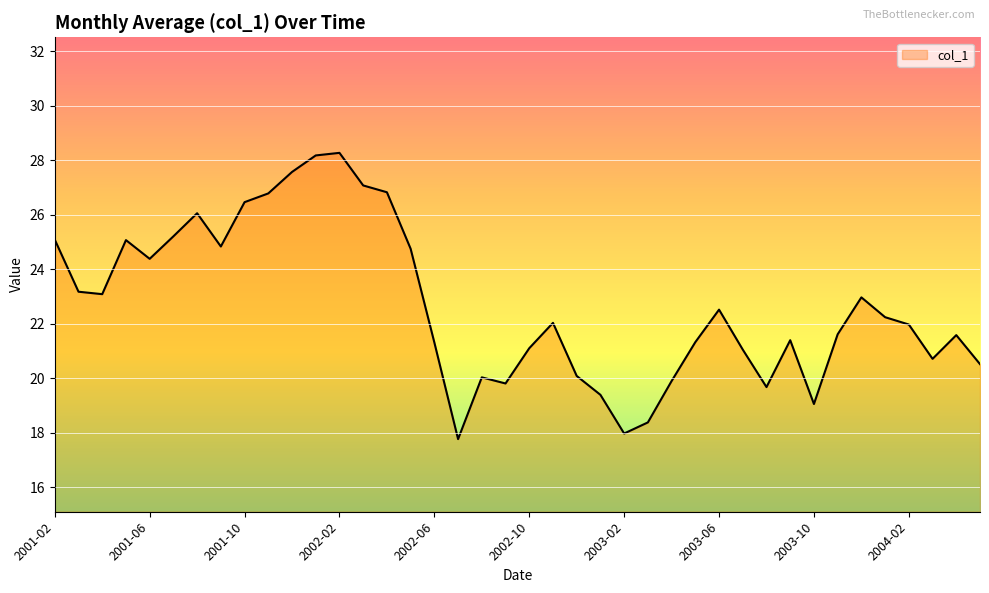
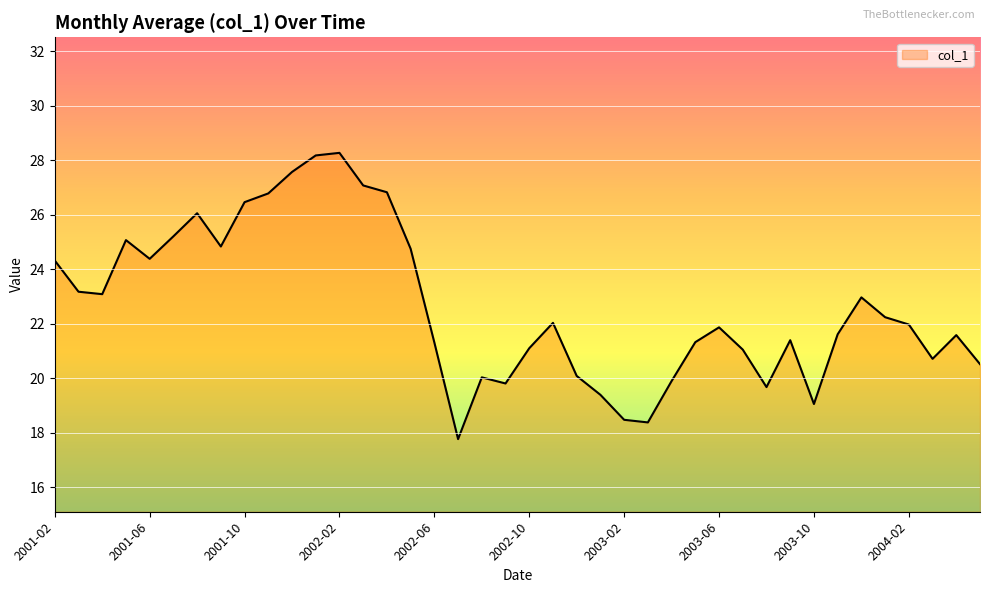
  {
-   "2001-02": 25.1,
+   "2001-02": 24.3,
    "2001-06": 24.4,
    "2001-10": 26.5,
    "2002-02": 28.3,
    "2002-06": 21.3,
    "2002-10": 21.1,
-   "2003-02": 18.0,
-   "2003-06": 22.5,
+   "2003-02": 18.5,
+   "2003-06": 21.9,
    "2003-10": 19.1,
    "2004-02": 22.0
  }
